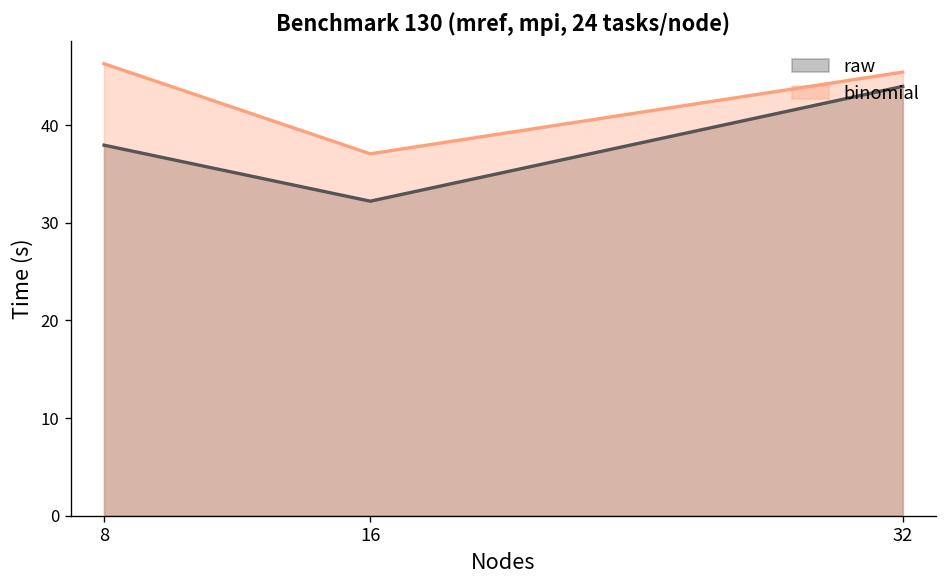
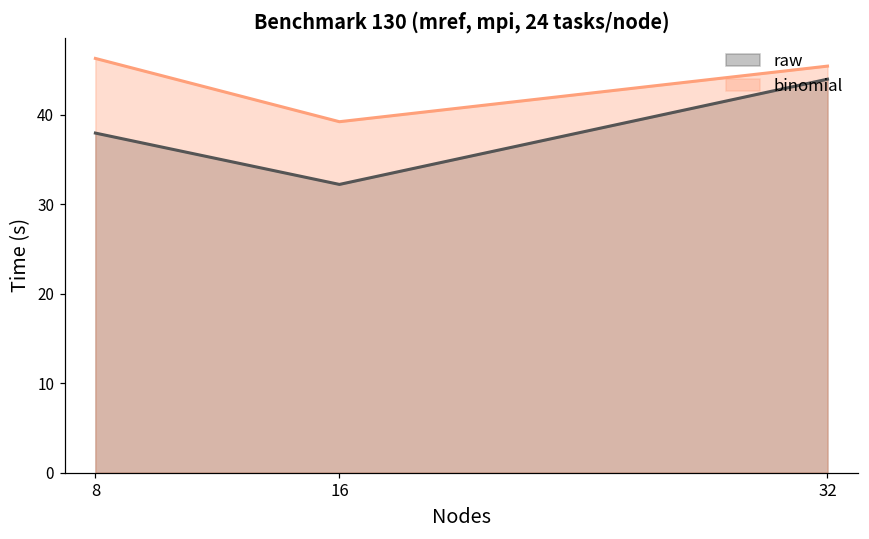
  {
    "raw": {
      "8": 38,
      "16": 32,
      "32": 44
    },
    "binomial": {
      "8": 46,
-     "16": 37,
+     "16": 39,
      "32": 45
    }
  }
